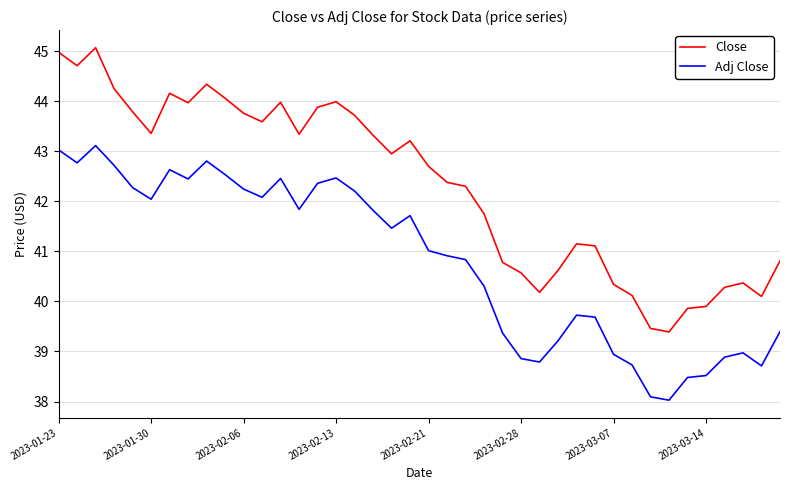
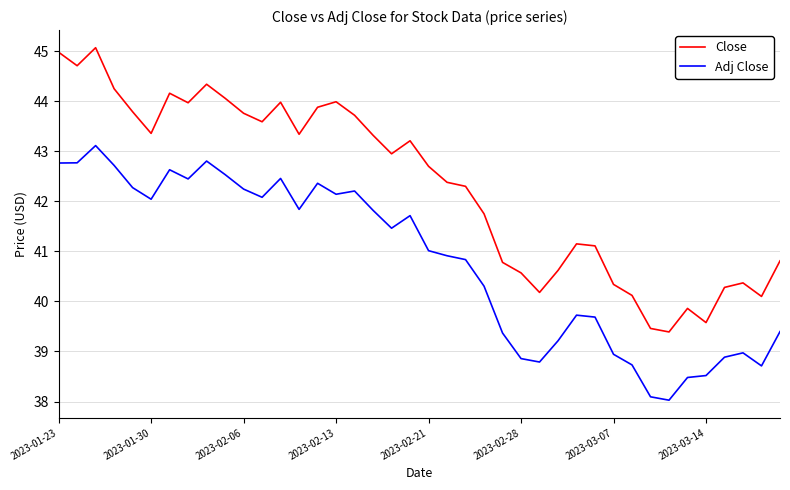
  {
    "Close": {
      "2023-01-23": 45.0,
      "2023-01-30": 43.4,
      "2023-02-06": 43.8,
      "2023-02-13": 44.0,
      "2023-02-21": 42.7,
      "2023-02-28": 40.6,
      "2023-03-07": 40.3,
-     "2023-03-14": 39.9
+     "2023-03-14": 39.6
    },
    "Adj Close": {
-     "2023-01-23": 43.0,
+     "2023-01-23": 42.8,
      "2023-01-30": 42.0,
      "2023-02-06": 42.2,
-     "2023-02-13": 42.5,
+     "2023-02-13": 42.1,
      "2023-02-21": 41.0,
      "2023-02-28": 38.9,
      "2023-03-07": 38.9,
      "2023-03-14": 38.5
    }
  }
